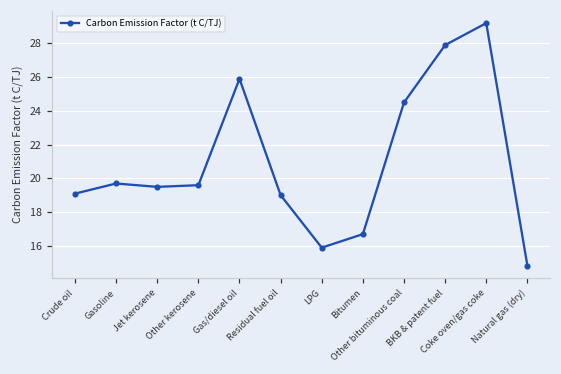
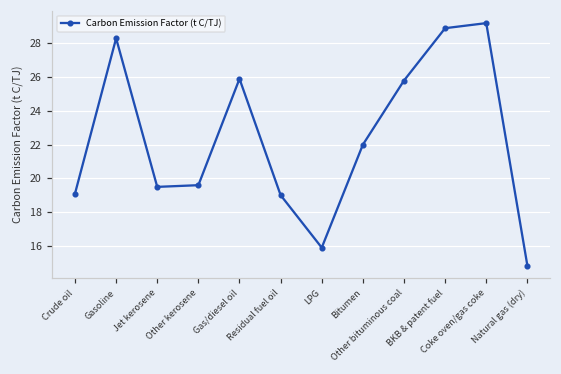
  {
    "Crude oil": 19.1,
-   "Gasoline": 19.7,
+   "Gasoline": 28.3,
    "Jet kerosene": 19.5,
    "Other kerosene": 19.6,
    "Gas/diesel oil": 25.9,
    "Residual fuel oil": 19.0,
    "LPG": 15.9,
-   "Bitumen": 16.7,
-   "Other bituminous coal": 24.5,
-   "BKB & patent fuel": 27.9,
+   "Bitumen": 22.0,
+   "Other bituminous coal": 25.8,
+   "BKB & patent fuel": 28.9,
    "Coke oven/gas coke": 29.2,
    "Natural gas (dry)": 14.8
  }
